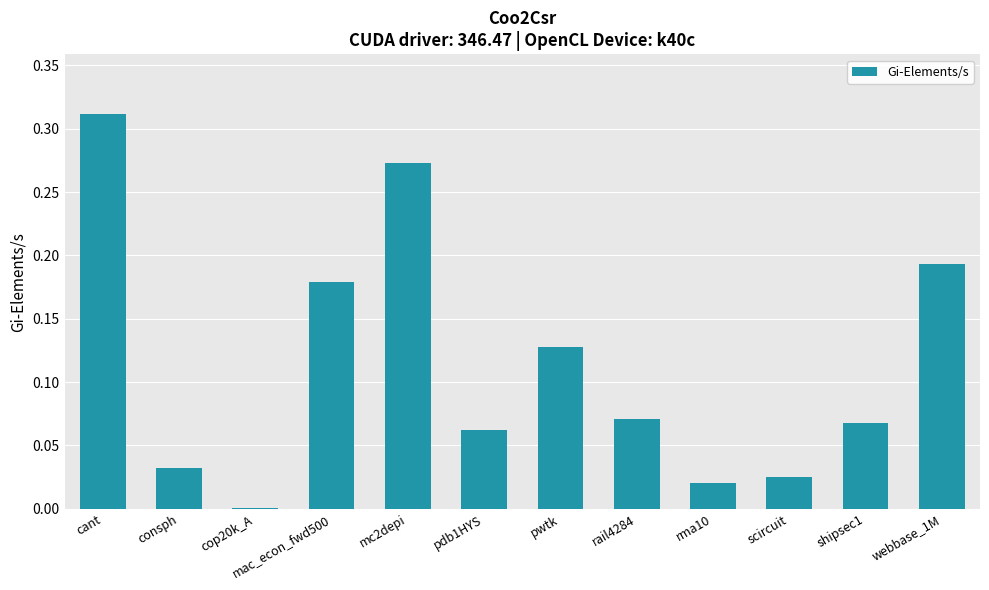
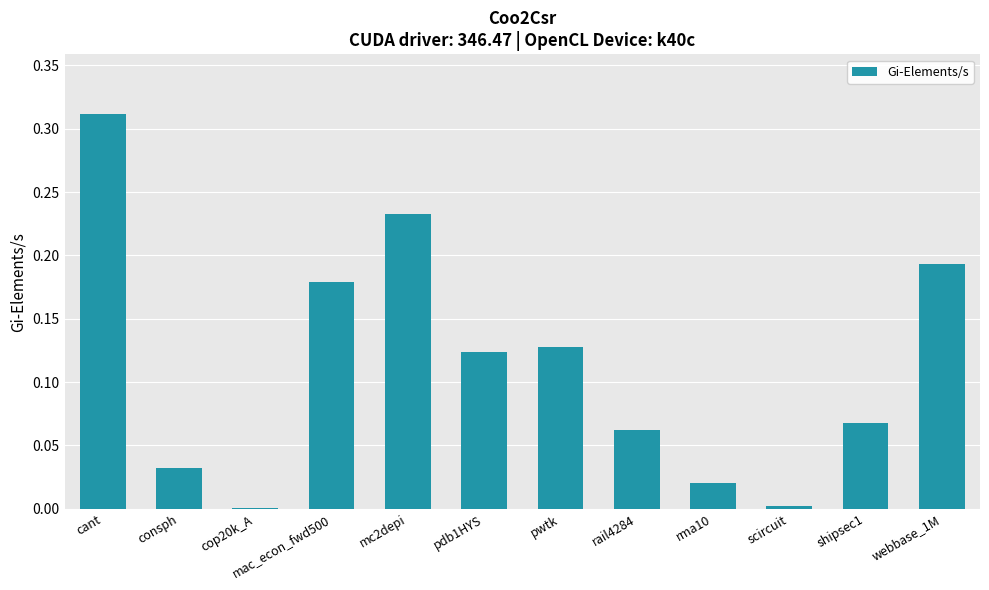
  {
    "cant": 0.312,
    "consph": 0.032,
    "mac_econ_fwd500": 0.179,
-   "mc2depi": 0.273,
-   "pdb1HYS": 0.062,
+   "mc2depi": 0.233,
+   "pdb1HYS": 0.124,
    "pwtk": 0.128,
-   "rail4284": 0.071,
+   "rail4284": 0.062,
    "rma10": 0.020,
-   "scircuit": 0.025,
+   "scircuit": 0.002,
    "shipsec1": 0.068,
    "webbase_1M": 0.193
  }
